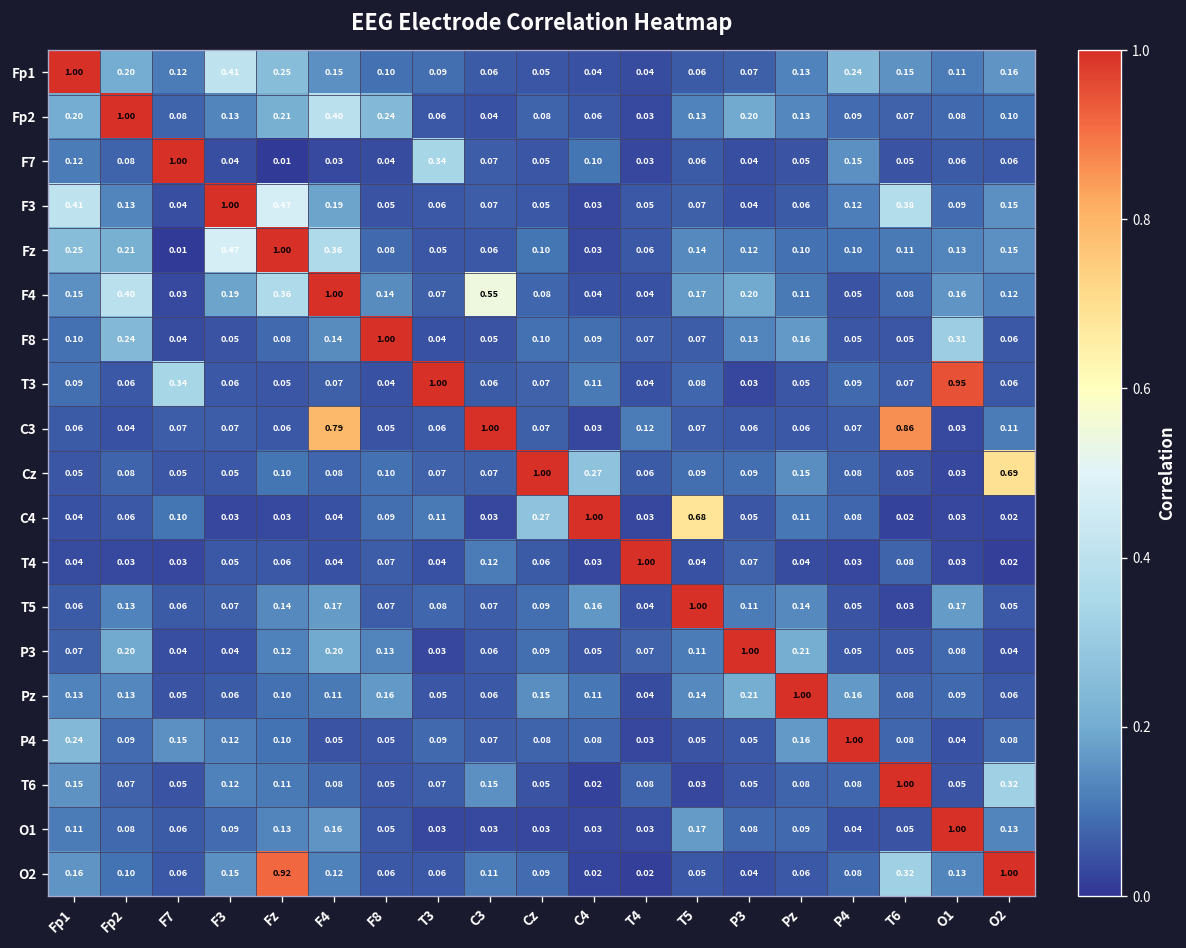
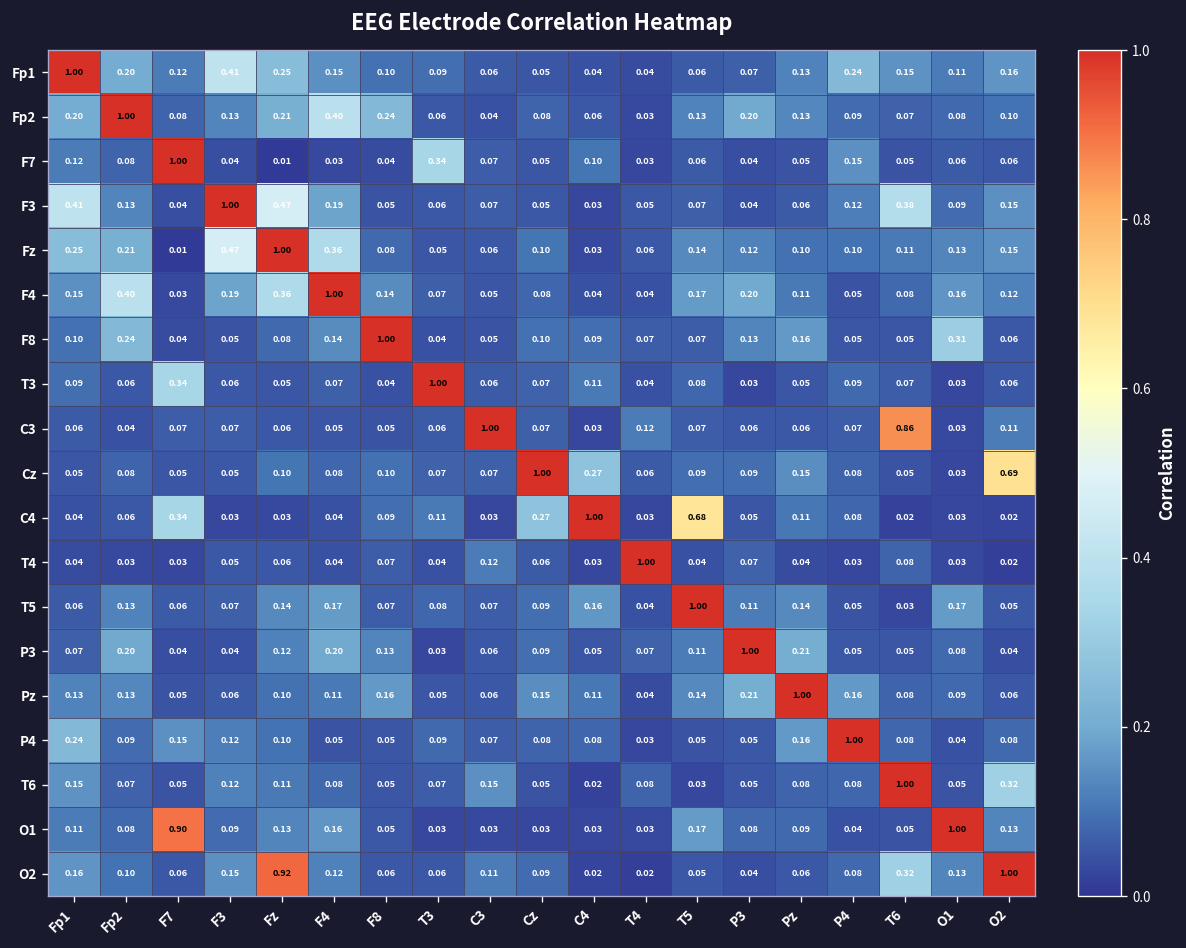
  {
    "F4": {
      "Fp1": 0.15,
      "Fp2": 0.40,
      "F7": 0.03,
      "F3": 0.19,
      "Fz": 0.36,
      "F4": 1.00,
      "F8": 0.14,
      "T3": 0.07,
-     "C3": 0.55,
+     "C3": 0.05,
      "Cz": 0.08,
      "C4": 0.04,
      "T4": 0.04,
      "T5": 0.17,
      "P3": 0.20,
      "Pz": 0.11,
      "P4": 0.05,
      "T6": 0.08,
      "O1": 0.16,
      "O2": 0.12
    },
    "T3": {
      "Fp1": 0.09,
      "Fp2": 0.06,
      "F7": 0.34,
      "F3": 0.06,
      "Fz": 0.05,
      "F4": 0.07,
      "F8": 0.04,
      "T3": 1.00,
      "C3": 0.06,
      "Cz": 0.07,
      "C4": 0.11,
      "T4": 0.04,
      "T5": 0.08,
      "P3": 0.03,
      "Pz": 0.05,
      "P4": 0.09,
      "T6": 0.07,
-     "O1": 0.95,
+     "O1": 0.03,
      "O2": 0.06
    },
    "C3": {
      "Fp1": 0.06,
      "Fp2": 0.04,
      "F7": 0.07,
      "F3": 0.07,
      "Fz": 0.06,
-     "F4": 0.79,
+     "F4": 0.05,
      "F8": 0.05,
      "T3": 0.06,
      "C3": 1.00,
      "Cz": 0.07,
      "C4": 0.03,
      "T4": 0.12,
      "T5": 0.07,
      "P3": 0.06,
      "Pz": 0.06,
      "P4": 0.07,
      "T6": 0.86,
      "O1": 0.03,
      "O2": 0.11
    },
    "C4": {
      "Fp1": 0.04,
      "Fp2": 0.06,
-     "F7": 0.10,
+     "F7": 0.34,
      "F3": 0.03,
      "Fz": 0.03,
      "F4": 0.04,
      "F8": 0.09,
      "T3": 0.11,
      "C3": 0.03,
      "Cz": 0.27,
      "C4": 1.00,
      "T4": 0.03,
      "T5": 0.68,
      "P3": 0.05,
      "Pz": 0.11,
      "P4": 0.08,
      "T6": 0.02,
      "O1": 0.03,
      "O2": 0.02
    },
    "O1": {
      "Fp1": 0.11,
      "Fp2": 0.08,
-     "F7": 0.06,
+     "F7": 0.90,
      "F3": 0.09,
      "Fz": 0.13,
      "F4": 0.16,
      "F8": 0.05,
      "T3": 0.03,
      "C3": 0.03,
      "Cz": 0.03,
      "C4": 0.03,
      "T4": 0.03,
      "T5": 0.17,
      "P3": 0.08,
      "Pz": 0.09,
      "P4": 0.04,
      "T6": 0.05,
      "O1": 1.00,
      "O2": 0.13
    }
  }
